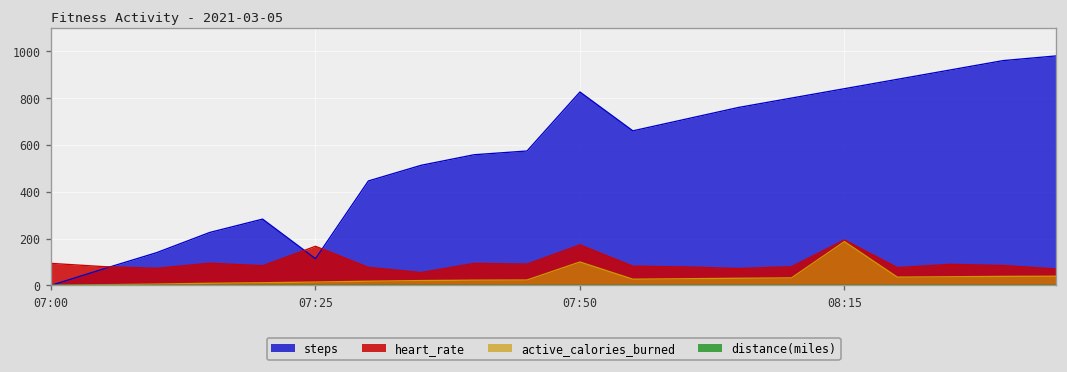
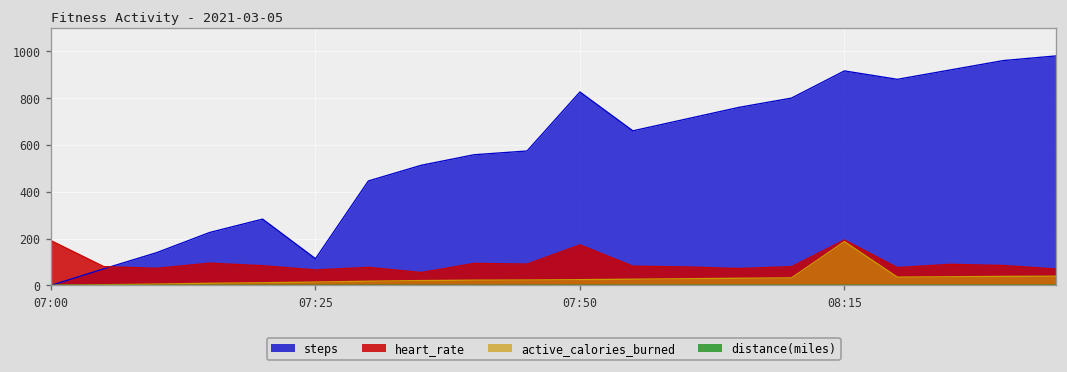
  {
    "steps": {
      "07:25": 110,
      "07:50": 830,
-     "08:15": 840
+     "08:15": 920
    },
    "heart_rate": {
-     "07:00": 90,
-     "07:25": 170,
+     "07:00": 190,
+     "07:25": 70,
      "07:50": 170
    },
    "active_calories_burned": {
      "07:25": 10,
-     "07:50": 100
+     "07:50": 20
    },
    "distance(miles)": {
      "07:25": 0,
      "07:50": 0,
      "08:15": 0
    }
  }
